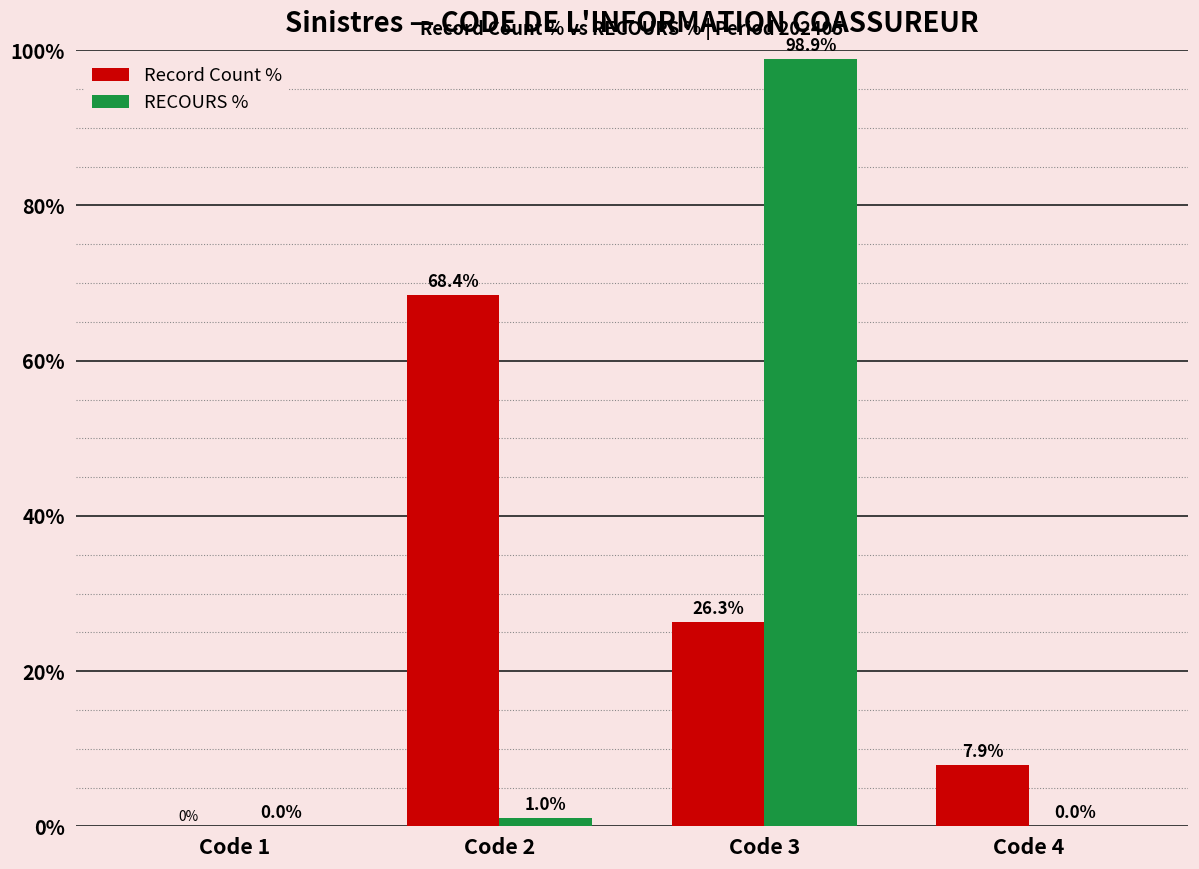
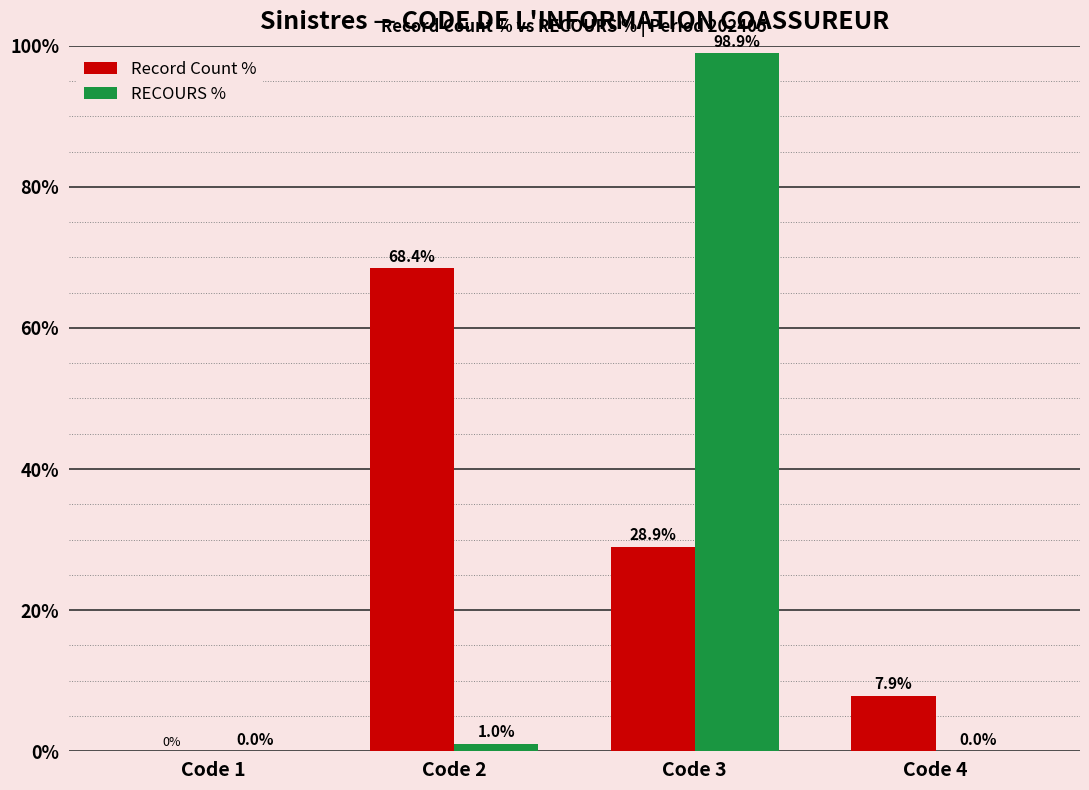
  {
    "Record Count %": {
      "Code 1": "0%",
      "Code 2": "68.4%",
-     "Code 3": "26.3%",
+     "Code 3": "28.9%",
      "Code 4": "7.9%"
    },
    "RECOURS %": {
      "Code 1": "0.0%",
      "Code 2": "1.0%",
      "Code 4": "0.0%"
    }
  }
